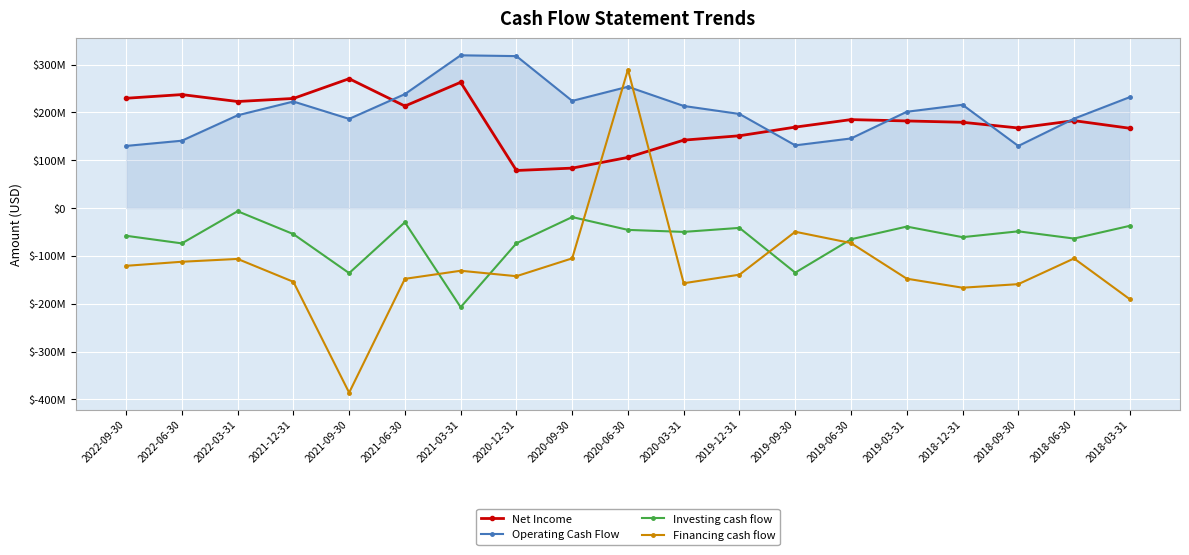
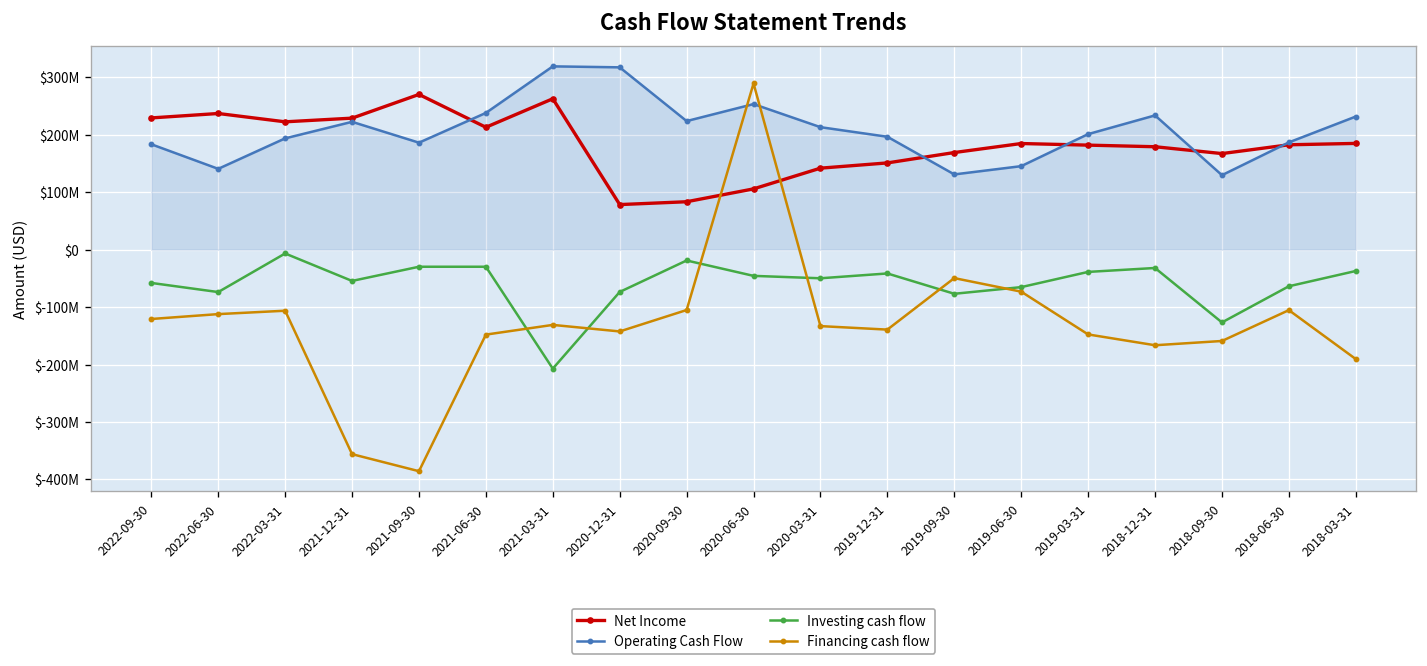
  {
    "Net Income": {
      "2022-09-30": "$230000000",
      "2022-06-30": "$240000000",
      "2022-03-31": "$220000000",
      "2021-12-31": "$230000000",
      "2021-09-30": "$270000000",
      "2021-06-30": "$210000000",
      "2021-03-31": "$260000000",
      "2020-12-31": "$80000000",
      "2020-09-30": "$80000000",
      "2020-06-30": "$110000000",
      "2020-03-31": "$140000000",
      "2019-12-31": "$150000000",
      "2019-09-30": "$170000000",
      "2019-06-30": "$180000000",
      "2019-03-31": "$180000000",
      "2018-12-31": "$180000000",
      "2018-09-30": "$170000000",
-     "2018-03-31": "$170000000"
+     "2018-03-31": "$190000000"
    },
    "Operating Cash Flow": {
-     "2022-09-30": "$130000000",
+     "2022-09-30": "$180000000",
      "2022-06-30": "$140000000",
      "2022-03-31": "$190000000",
      "2021-12-31": "$220000000",
      "2021-09-30": "$190000000",
      "2021-06-30": "$240000000",
      "2021-03-31": "$320000000",
      "2020-12-31": "$320000000",
      "2020-09-30": "$220000000",
      "2020-06-30": "$250000000",
      "2020-03-31": "$210000000",
      "2019-12-31": "$200000000",
      "2019-09-30": "$130000000",
      "2019-06-30": "$150000000",
      "2019-03-31": "$200000000",
-     "2018-12-31": "$220000000",
+     "2018-12-31": "$230000000",
      "2018-09-30": "$130000000",
      "2018-03-31": "$230000000"
    },
    "Investing cash flow": {
      "2022-09-30": "$-60000000",
      "2022-06-30": "$-70000000",
      "2022-03-31": "$-10000000",
      "2021-12-31": "$-50000000",
-     "2021-09-30": "$-140000000",
+     "2021-09-30": "$-30000000",
      "2021-06-30": "$-30000000",
      "2021-03-31": "$-210000000",
      "2020-12-31": "$-70000000",
      "2020-09-30": "$-20000000",
      "2020-06-30": "$-50000000",
      "2020-03-31": "$-50000000",
      "2019-12-31": "$-40000000",
-     "2019-09-30": "$-130000000",
+     "2019-09-30": "$-80000000",
      "2019-06-30": "$-70000000",
      "2019-03-31": "$-40000000",
-     "2018-12-31": "$-60000000",
-     "2018-09-30": "$-50000000",
+     "2018-12-31": "$-30000000",
+     "2018-09-30": "$-130000000",
      "2018-06-30": "$-60000000",
      "2018-03-31": "$-40000000"
    },
    "Financing cash flow": {
      "2022-09-30": "$-120000000",
      "2022-06-30": "$-110000000",
      "2022-03-31": "$-110000000",
-     "2021-12-31": "$-150000000",
+     "2021-12-31": "$-360000000",
      "2021-09-30": "$-390000000",
      "2021-06-30": "$-150000000",
      "2021-03-31": "$-130000000",
      "2020-12-31": "$-140000000",
      "2020-09-30": "$-110000000",
      "2020-06-30": "$290000000",
-     "2020-03-31": "$-160000000",
+     "2020-03-31": "$-130000000",
      "2019-12-31": "$-140000000",
      "2019-09-30": "$-50000000",
      "2019-06-30": "$-70000000",
      "2019-03-31": "$-150000000",
      "2018-12-31": "$-170000000",
      "2018-09-30": "$-160000000",
      "2018-06-30": "$-110000000",
      "2018-03-31": "$-190000000"
    }
  }
